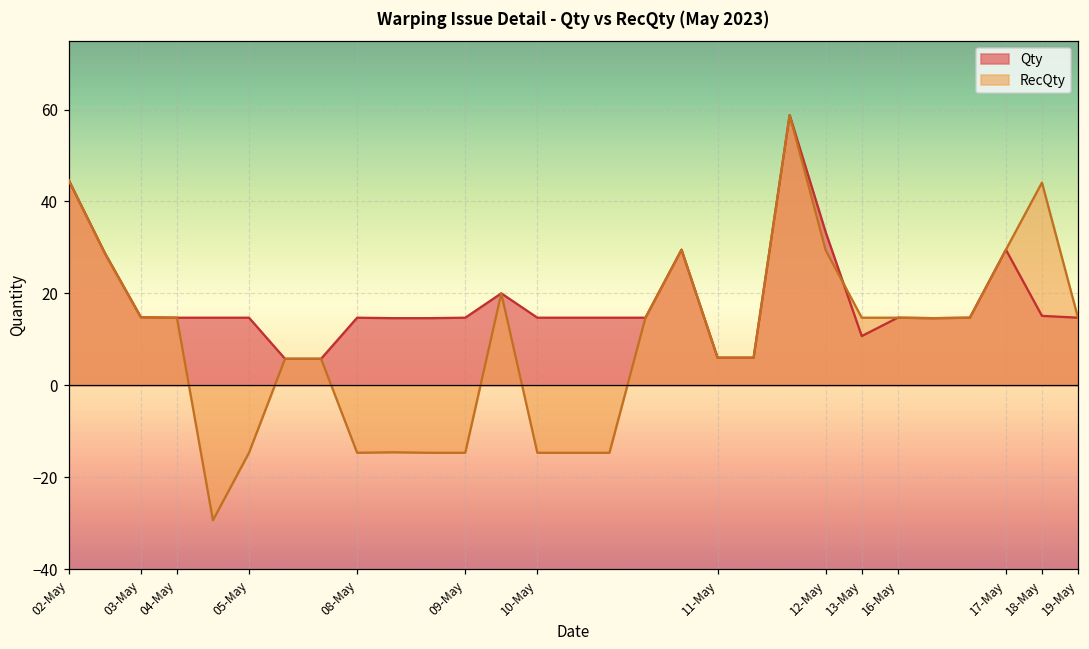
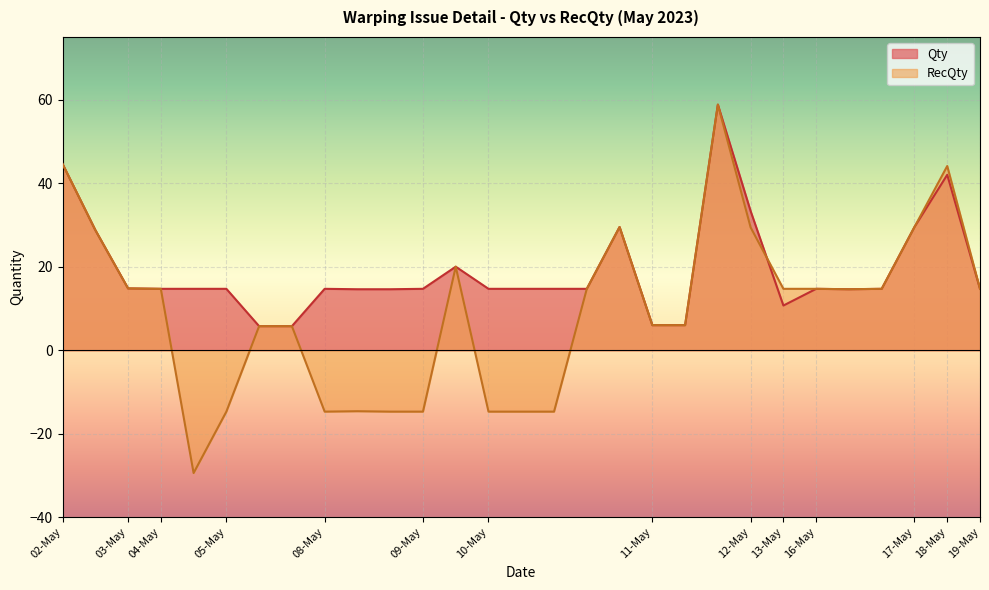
  {
    "Qty": {
      "12-May": 33,
      "13-May": 11,
-     "18-May": 15
+     "18-May": 42
    }
  }
